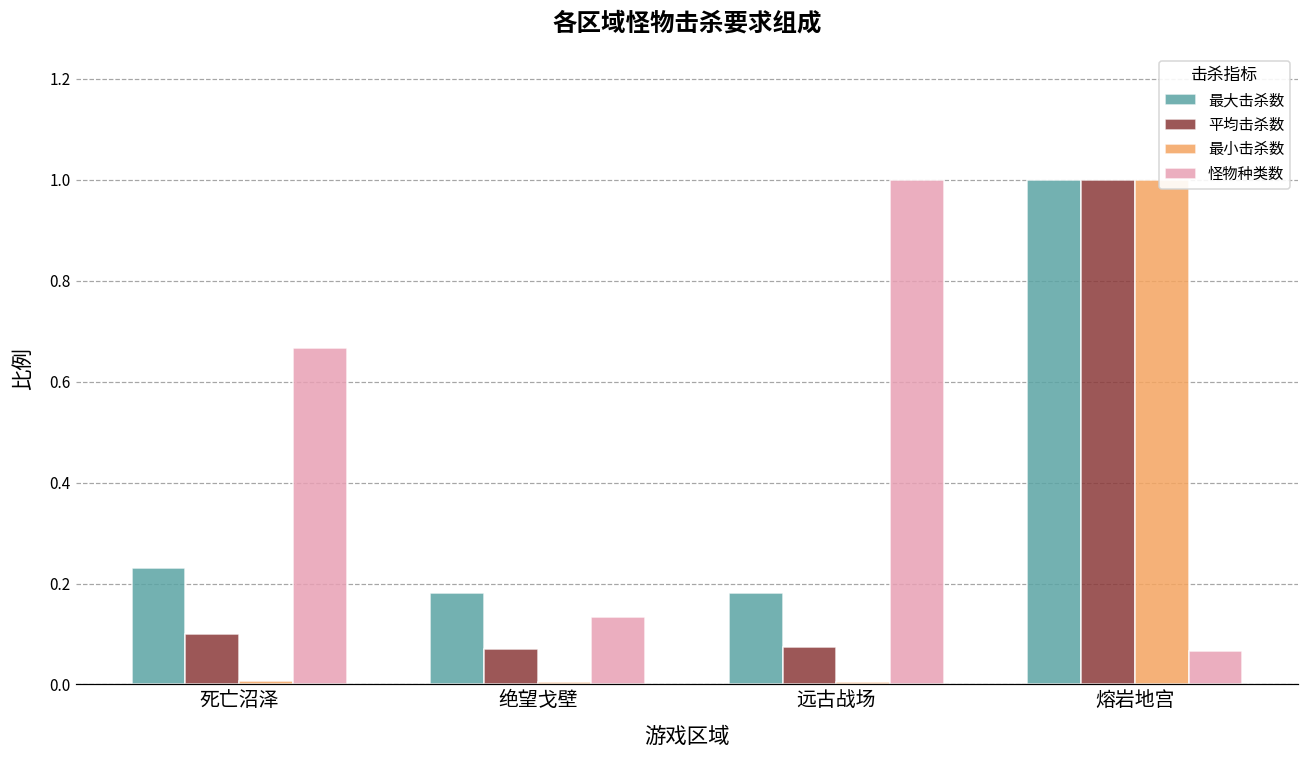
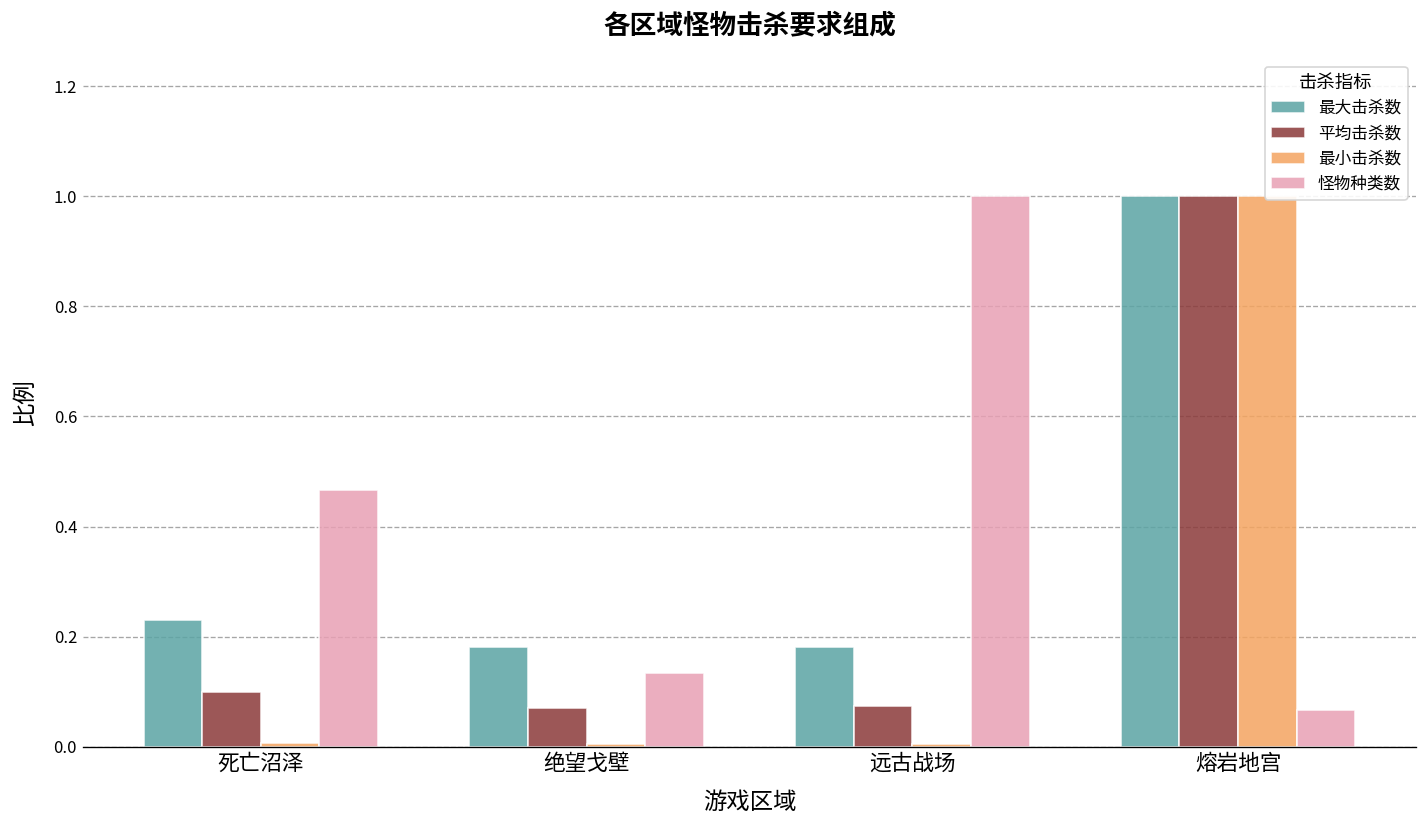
  {
    "最大击杀数": {
      "死亡沼泽": 0.23,
      "绝望戈壁": 0.18,
      "远古战场": 0.18,
      "熔岩地宫": 1.00
    },
    "平均击杀数": {
      "死亡沼泽": 0.10,
      "绝望戈壁": 0.07,
      "远古战场": 0.07,
      "熔岩地宫": 1.00
    },
    "最小击杀数": {
      "死亡沼泽": 0.01,
      "绝望戈壁": 0.01
    },
    "怪物种类数": {
-     "死亡沼泽": 0.67,
+     "死亡沼泽": 0.47,
      "绝望戈壁": 0.13,
      "远古战场": 1.00,
      "熔岩地宫": 0.07
    }
  }
